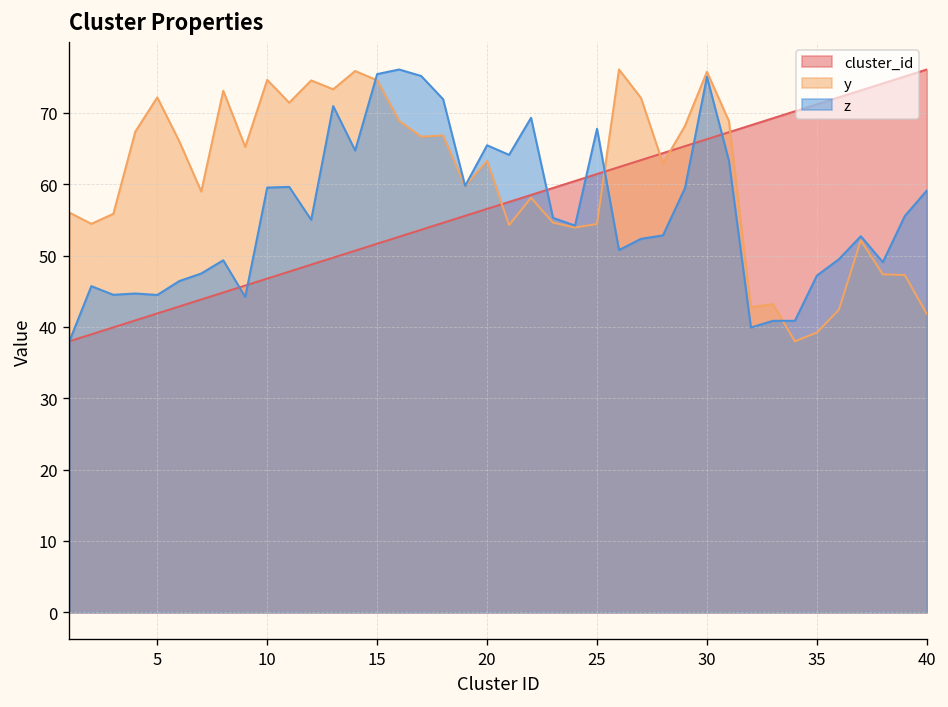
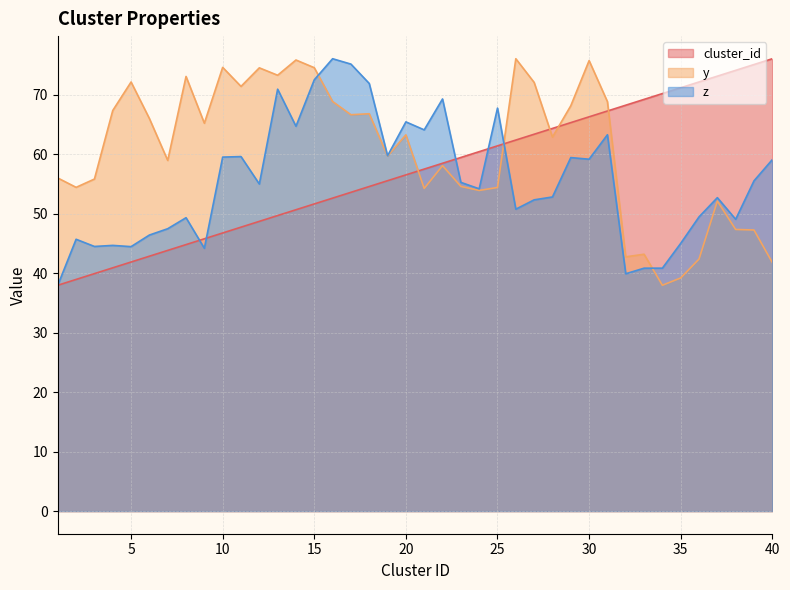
  {
    "z": {
      "5": 44,
      "10": 60,
-     "15": 75,
+     "15": 73,
      "20": 65,
      "25": 68,
-     "30": 75,
-     "35": 47,
+     "30": 59,
+     "35": 45,
      "40": 59
    }
  }
